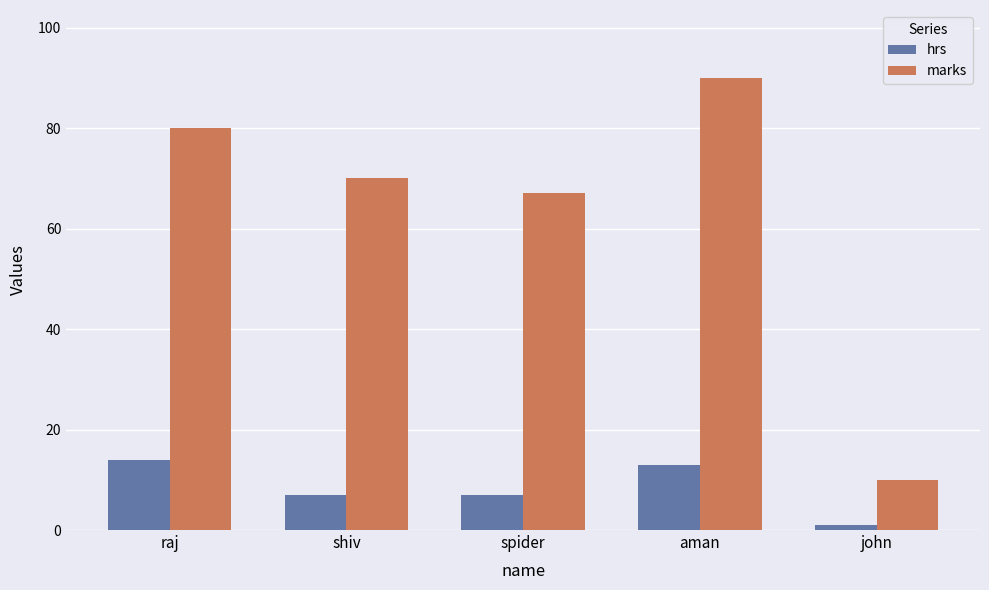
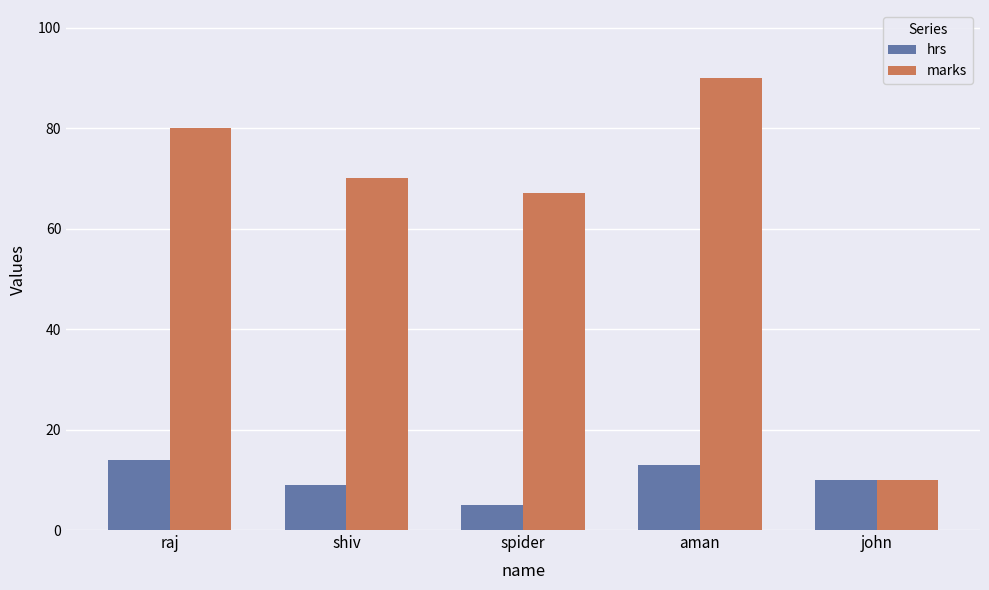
  {
    "hrs": {
      "raj": 14,
-     "shiv": 7,
-     "spider": 7,
+     "shiv": 9,
+     "spider": 5,
      "aman": 13,
-     "john": 1
+     "john": 10
    },
    "marks": {
      "raj": 80,
      "shiv": 70,
      "spider": 67,
      "aman": 90,
      "john": 10
    }
  }
